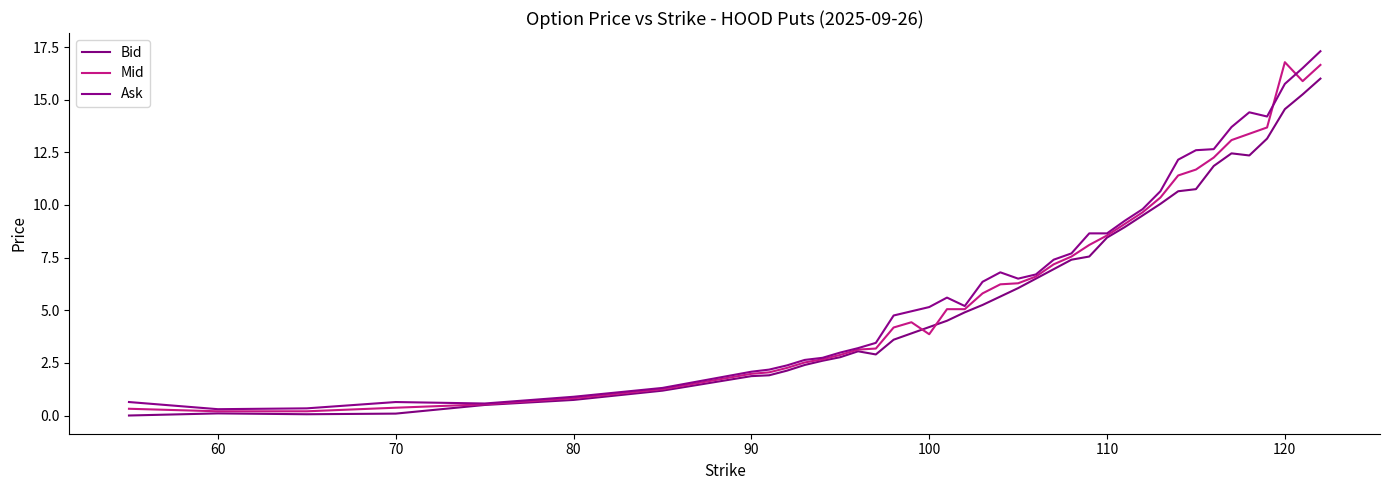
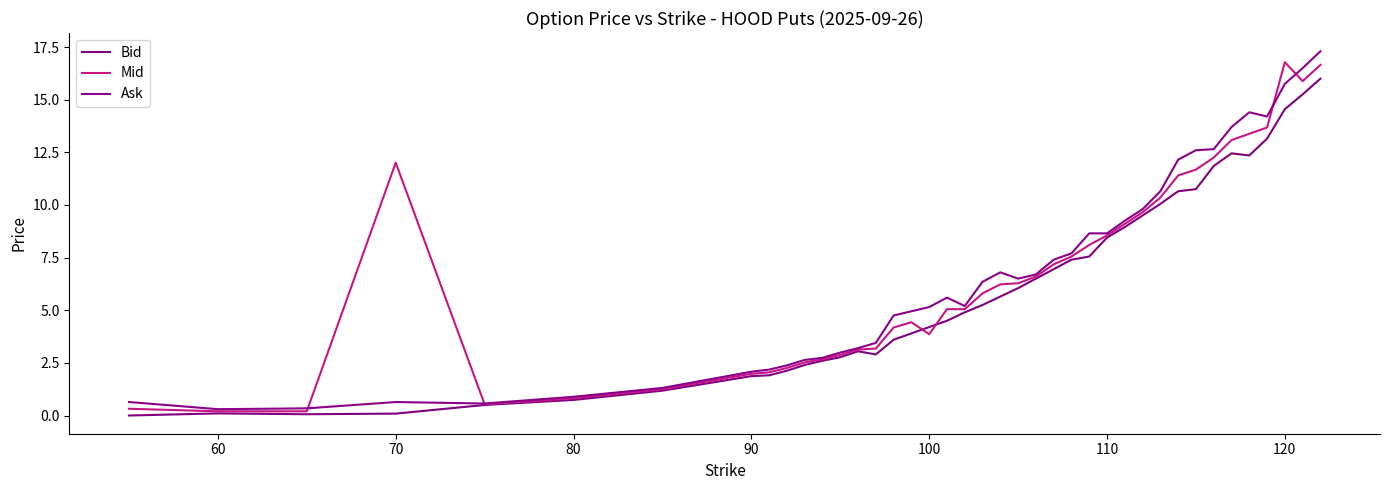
  {
    "Mid": {
-     "70": 0.4,
+     "70": 12.0,
      "100": 3.9,
      "120": 16.8
    }
  }
